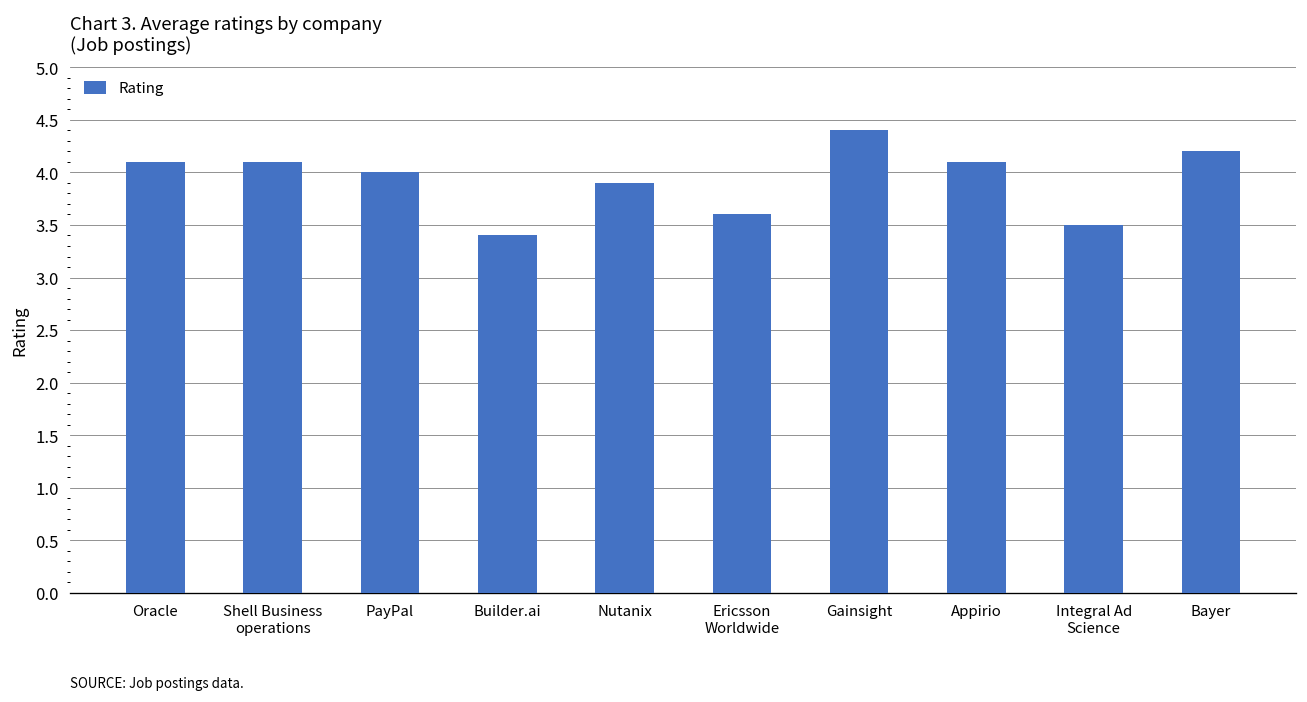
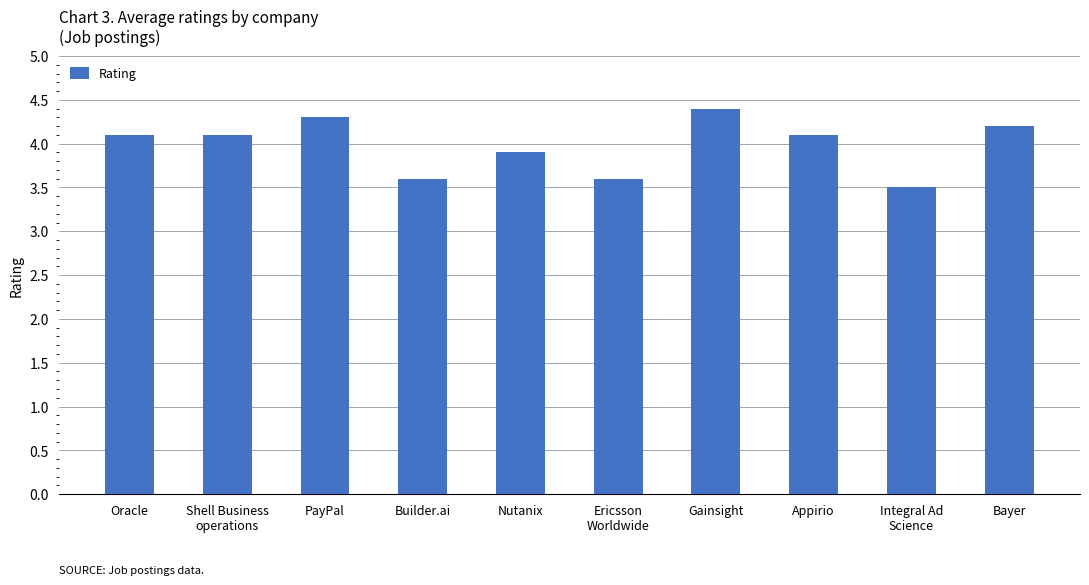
  {
    "Oracle": 4.1,
    "Shell Business operations": 4.1,
-   "PayPal": 4.0,
-   "Builder.ai": 3.4,
+   "PayPal": 4.3,
+   "Builder.ai": 3.6,
    "Nutanix": 3.9,
    "Ericsson Worldwide": 3.6,
    "Gainsight": 4.4,
    "Appirio": 4.1,
    "Integral Ad Science": 3.5,
    "Bayer": 4.2
  }
